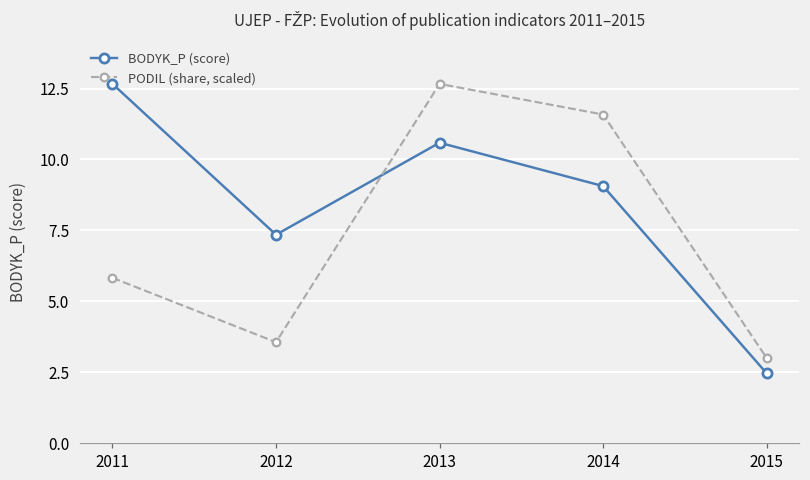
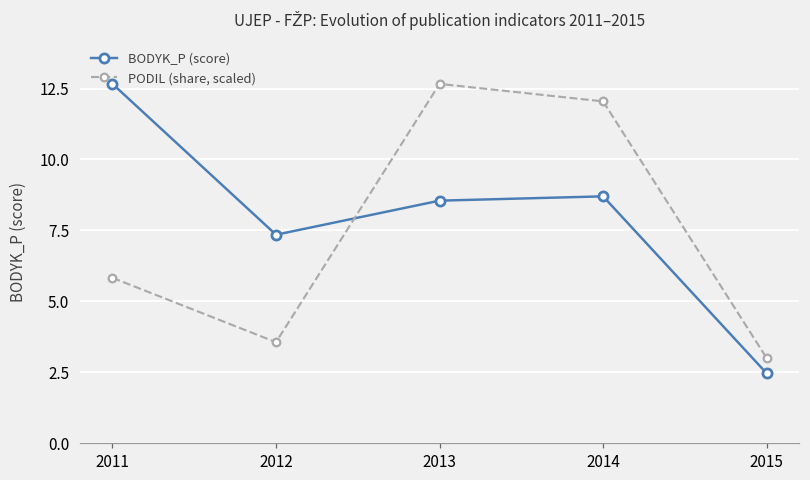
  {
    "BODYK_P (score)": {
      "2011": 12.7,
      "2012": 7.3,
-     "2013": 10.6,
-     "2014": 9.1,
+     "2013": 8.5,
+     "2014": 8.7,
      "2015": 2.5
    },
    "PODIL (share, scaled)": {
      "2011": 5.8,
      "2012": 3.6,
      "2013": 12.7,
-     "2014": 11.6,
+     "2014": 12.0,
      "2015": 3.0
    }
  }
